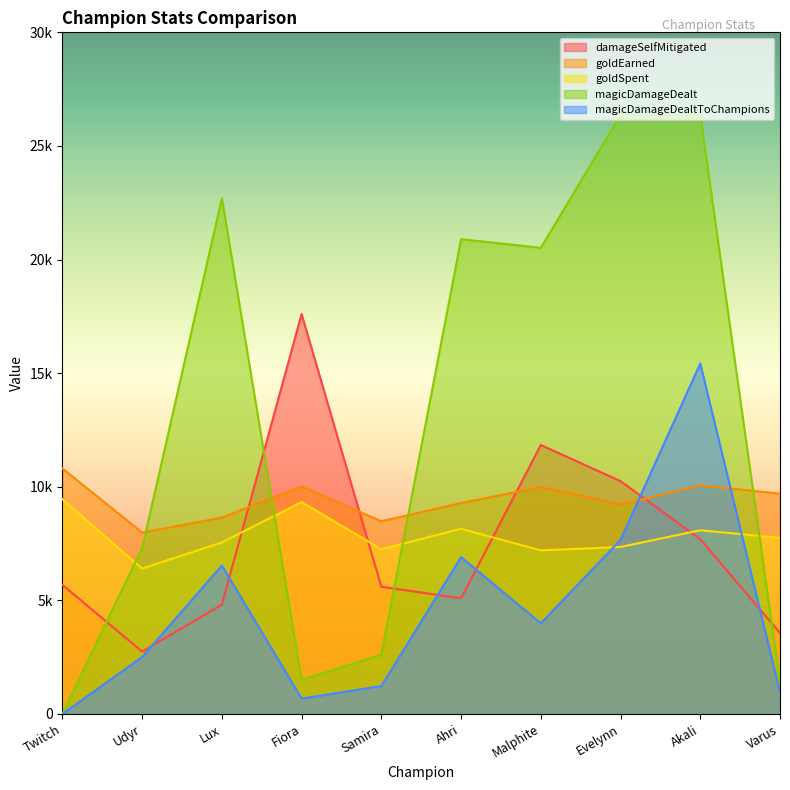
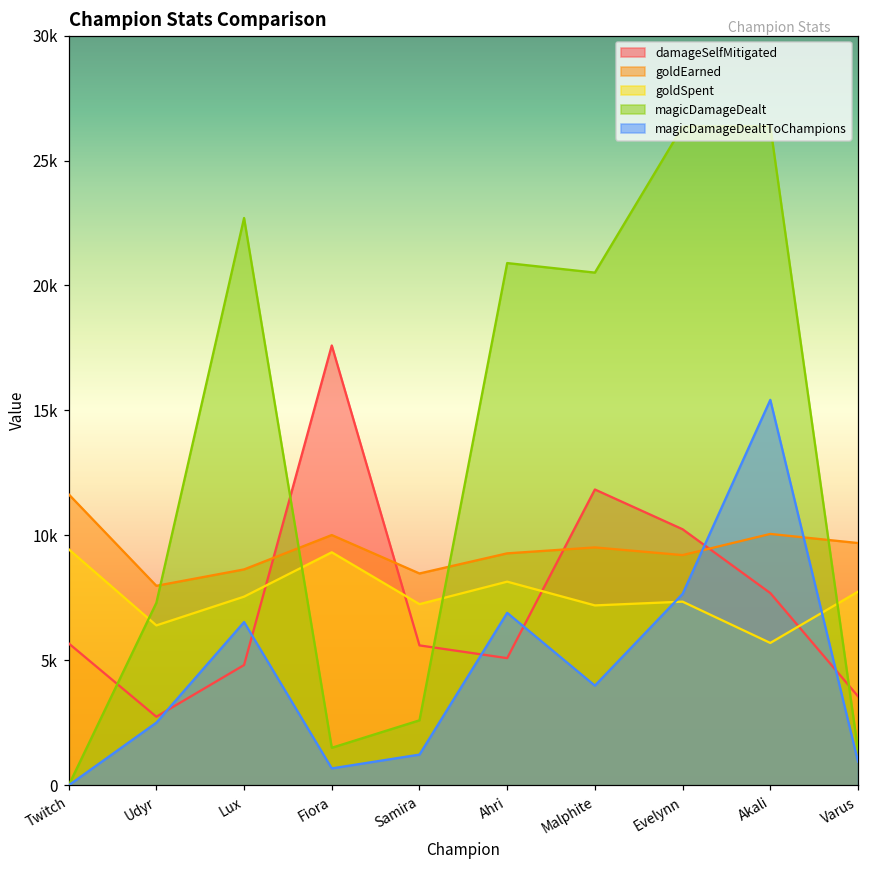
  {
    "damageSelfMitigated": {
      "Twitch": 5700,
      "Udyr": 2700,
      "Lux": 4800,
      "Fiora": 17600,
      "Samira": 5600,
      "Ahri": 5100,
      "Malphite": 11800,
      "Evelynn": 10200,
      "Akali": 7700,
      "Varus": 3600
    },
    "goldEarned": {
-     "Twitch": 10800,
+     "Twitch": 11600,
      "Udyr": 8000,
      "Lux": 8600,
      "Fiora": 10000,
      "Samira": 8500,
      "Ahri": 9300,
-     "Malphite": 10000,
+     "Malphite": 9500,
      "Evelynn": 9200,
      "Akali": 10100,
      "Varus": 9700
    },
    "goldSpent": {
      "Twitch": 9500,
      "Udyr": 6400,
      "Lux": 7600,
      "Fiora": 9300,
      "Samira": 7300,
      "Ahri": 8200,
      "Malphite": 7200,
      "Evelynn": 7400,
-     "Akali": 8100,
+     "Akali": 5700,
      "Varus": 7800
    },
    "magicDamageDealt": {
      "Udyr": 7300,
      "Lux": 22700,
      "Fiora": 1500,
      "Samira": 2600,
      "Ahri": 20900,
      "Malphite": 20500,
      "Varus": 1400
    },
    "magicDamageDealtToChampions": {
      "Udyr": 2500,
      "Lux": 6500,
      "Fiora": 700,
      "Samira": 1200,
      "Ahri": 6900,
      "Malphite": 4000,
      "Evelynn": 7700,
      "Akali": 15400,
      "Varus": 1000
    }
  }
